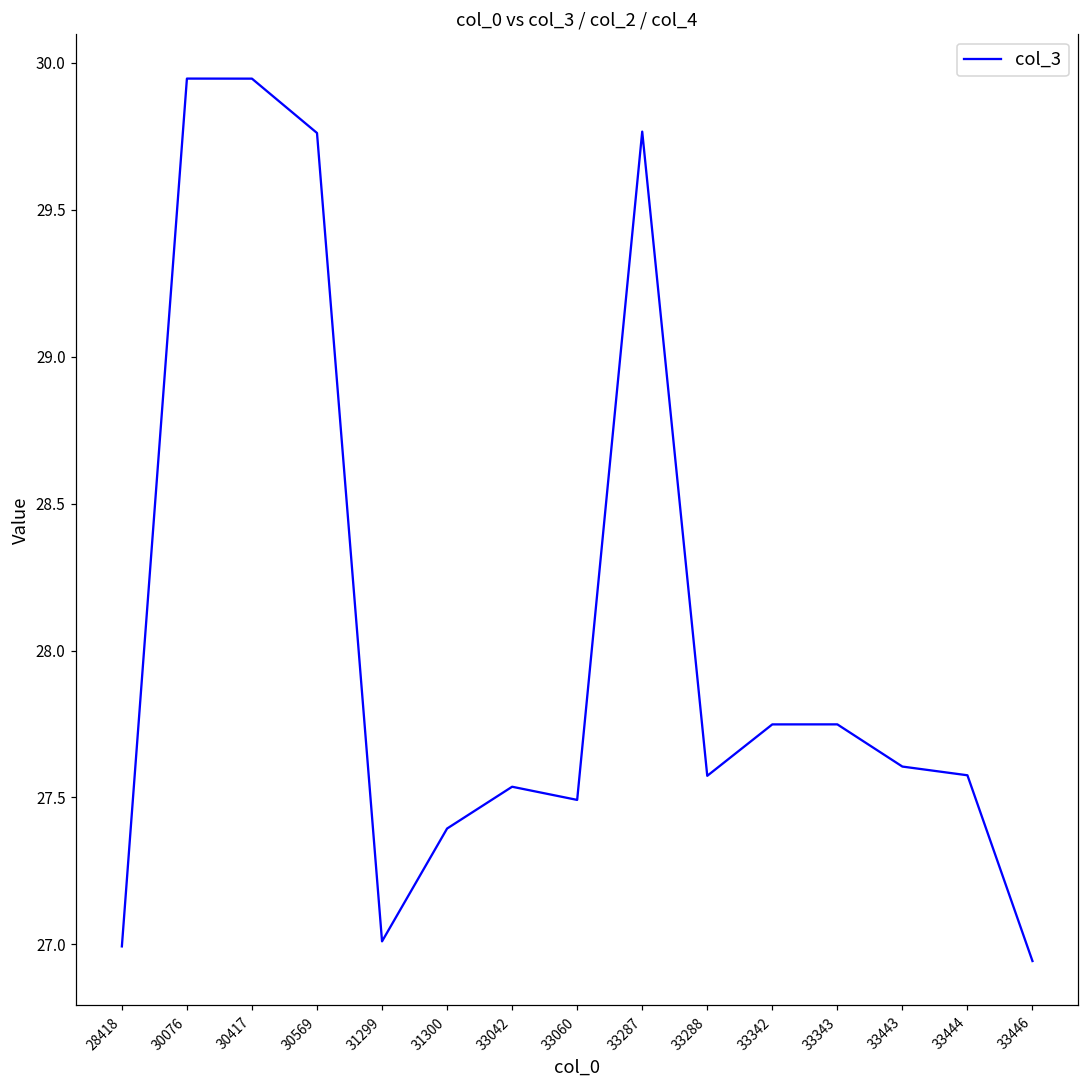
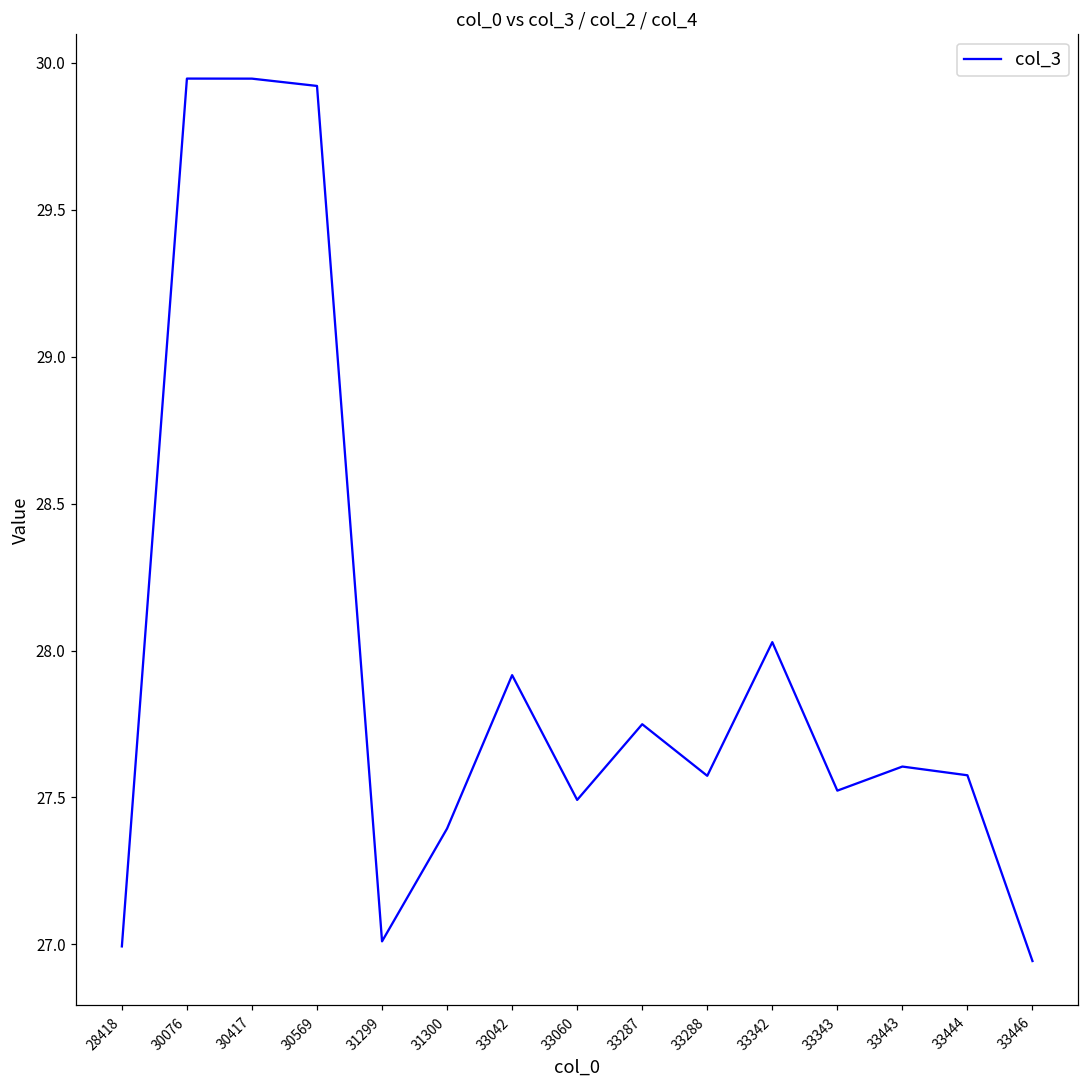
  {
    "28418": 26.99,
    "30076": 29.95,
    "30417": 29.95,
-   "30569": 29.76,
+   "30569": 29.92,
    "31299": 27.01,
    "31300": 27.39,
-   "33042": 27.54,
+   "33042": 27.92,
    "33060": 27.49,
-   "33287": 29.77,
+   "33287": 27.75,
    "33288": 27.57,
-   "33342": 27.75,
-   "33343": 27.75,
+   "33342": 28.03,
+   "33343": 27.52,
    "33443": 27.61,
    "33444": 27.58,
    "33446": 26.94
  }
